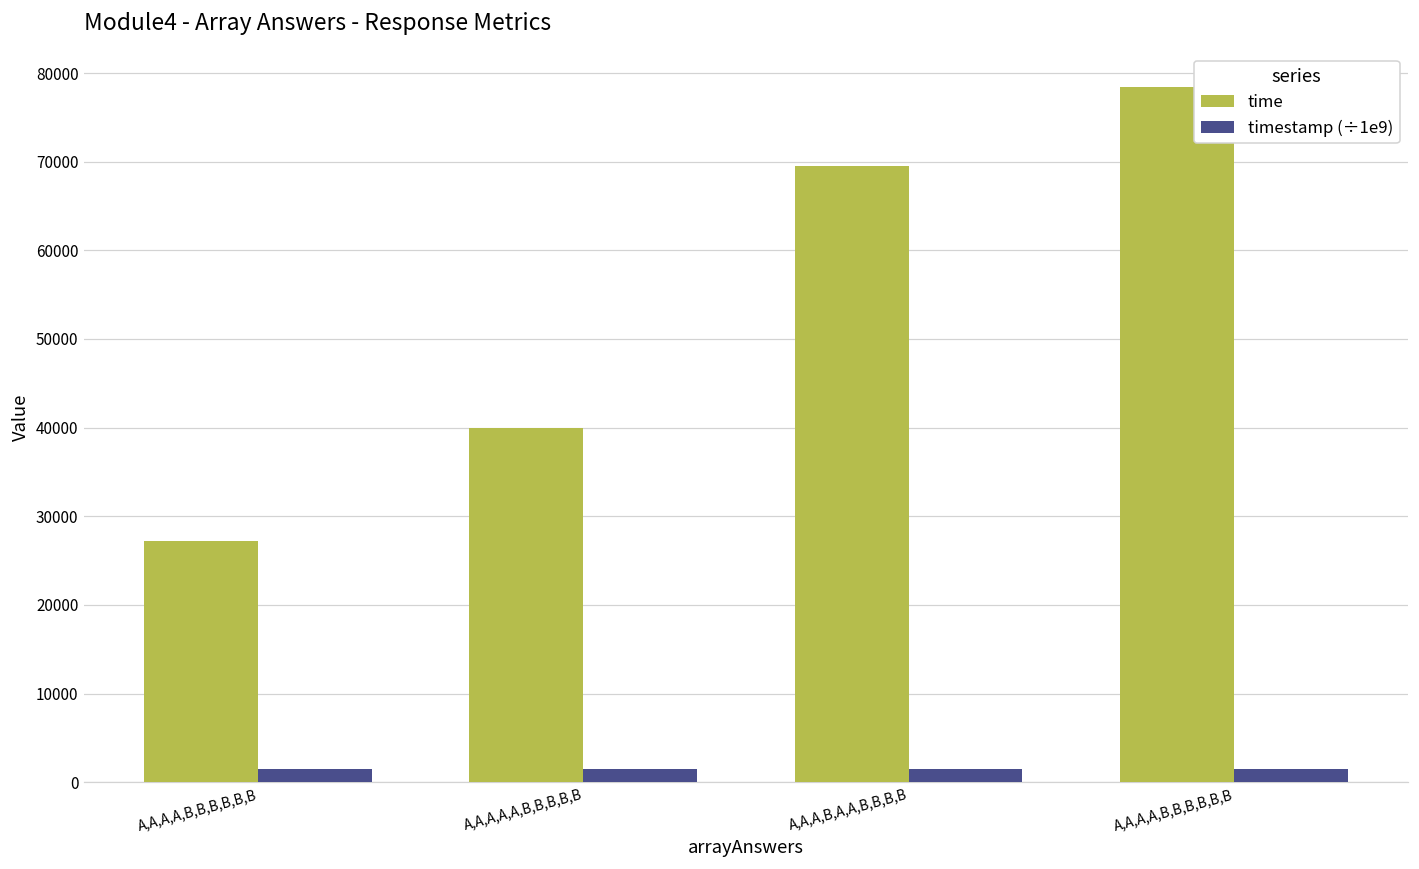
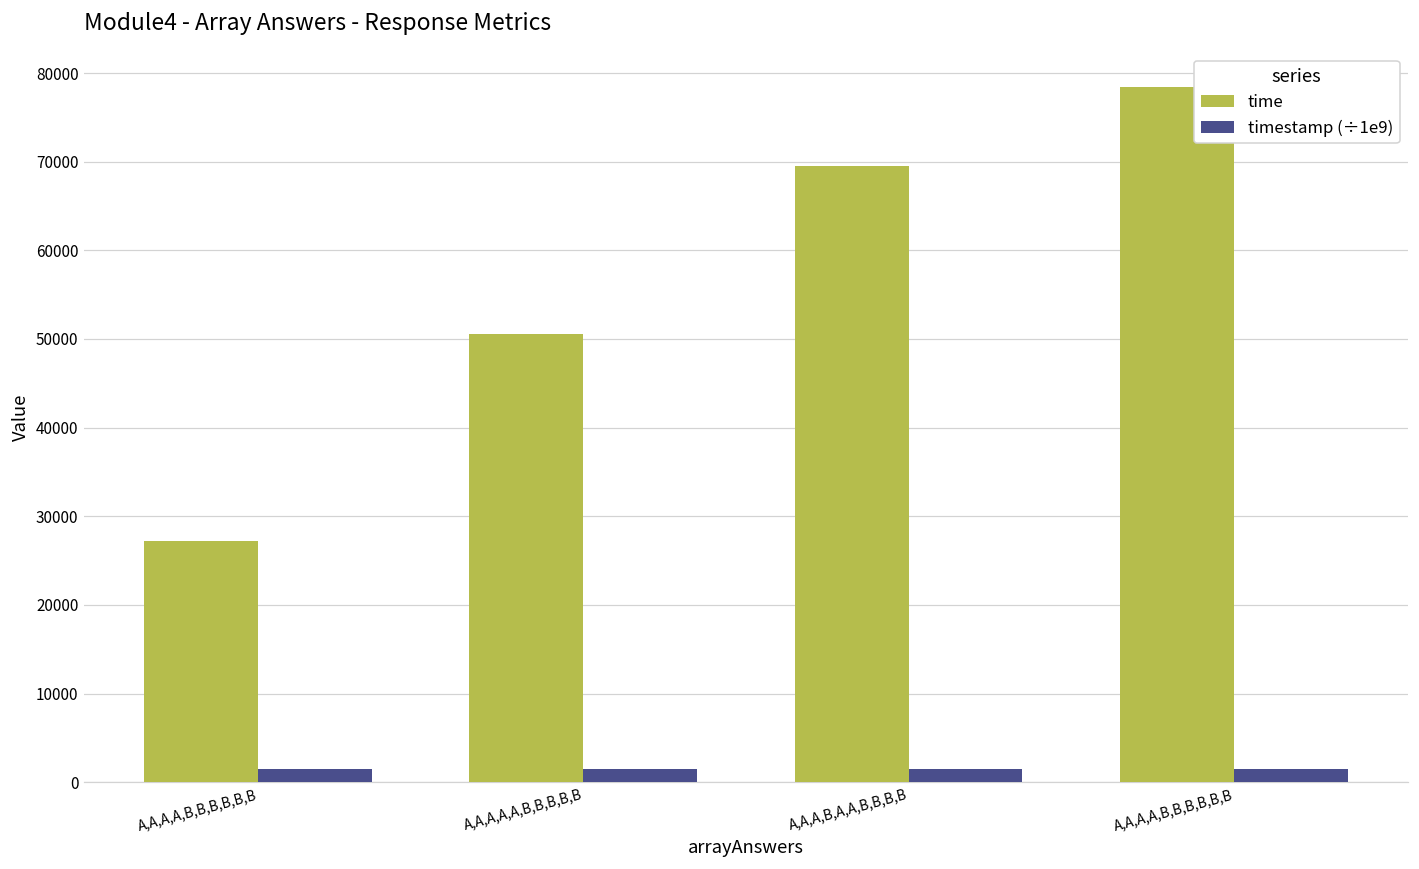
  {
    "time": {
-     "A,A,A,A,A,B,B,B,B,B": 40000,
+     "A,A,A,A,A,B,B,B,B,B": 51000,
      "A,A,A,B,A,A,B,B,B,B": 70000
    },
    "timestamp (÷1e9)": {
      "A,A,A,A,A,B,B,B,B,B": 1000,
      "A,A,A,B,A,A,B,B,B,B": 1000
    }
  }
